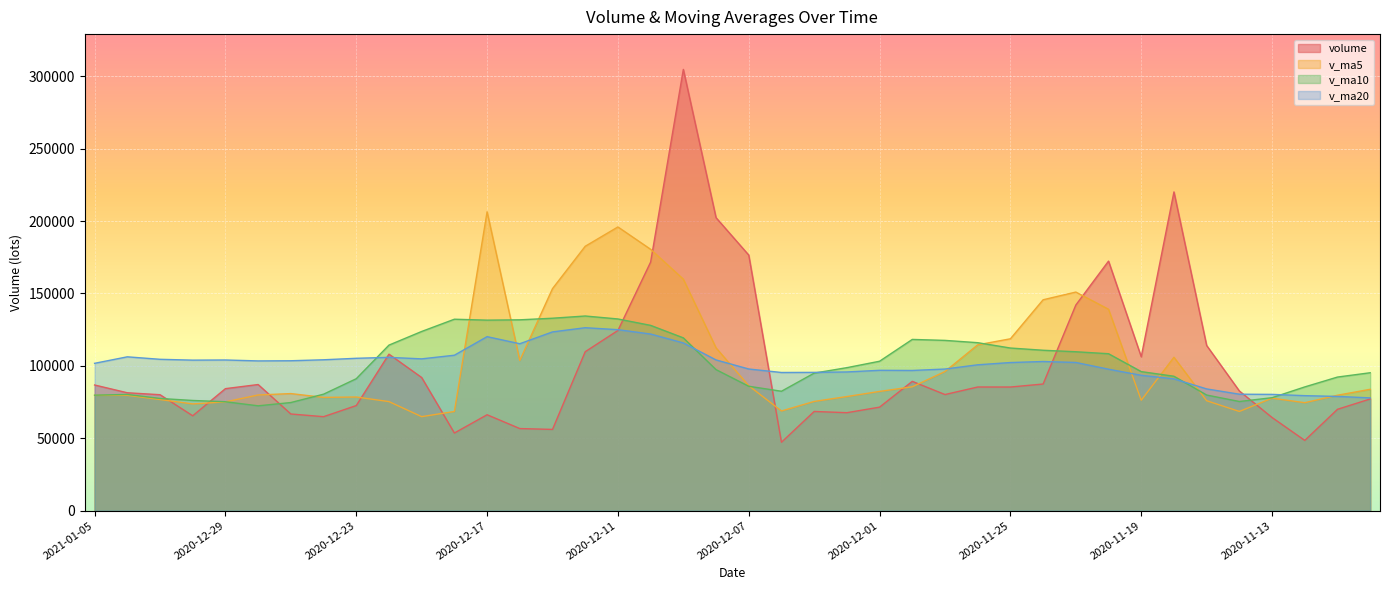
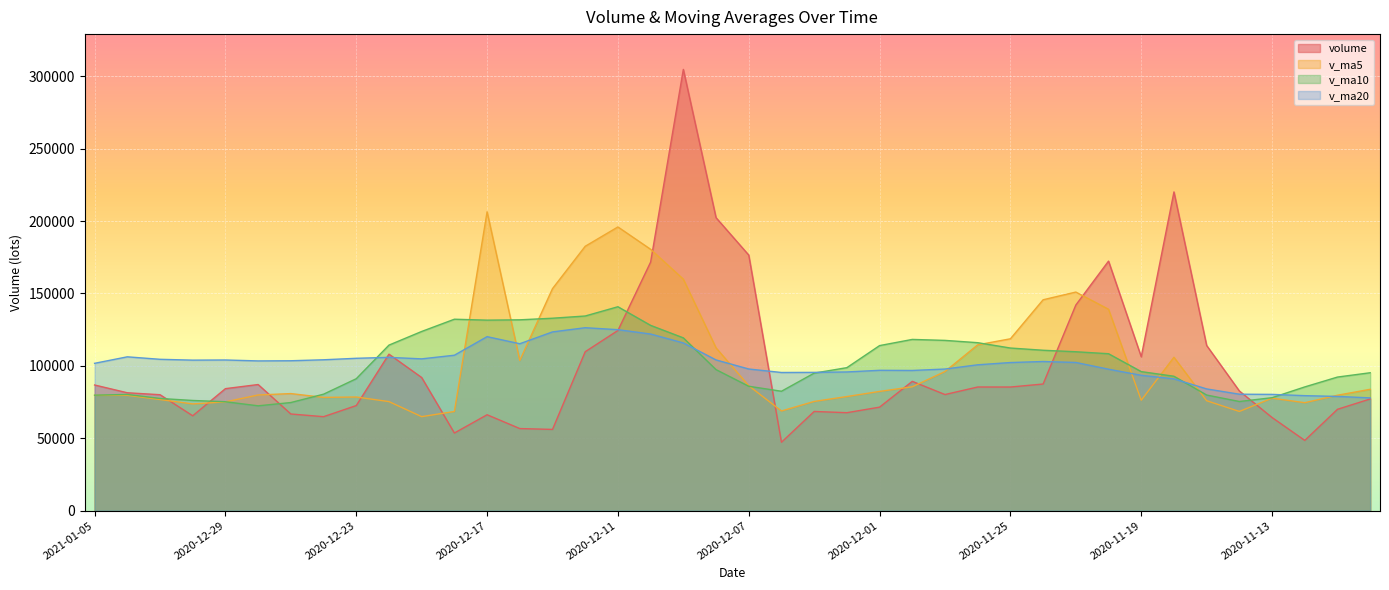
  {
    "volume": {
      "2021-01-05": 87000,
      "2020-12-29": 84000,
      "2020-12-23": 73000,
      "2020-12-17": 66000,
      "2020-12-07": 176000,
      "2020-12-01": 71000,
      "2020-11-25": 85000,
      "2020-11-19": 106000,
      "2020-11-13": 64000
    },
    "v_ma5": {
      "2020-12-23": 78000,
      "2020-12-17": 206000,
      "2020-12-11": 196000,
      "2020-12-01": 82000,
      "2020-11-25": 119000,
      "2020-11-19": 76000
    },
    "v_ma10": {
      "2020-12-23": 91000,
      "2020-12-17": 132000,
-     "2020-12-11": 132000,
-     "2020-12-01": 103000,
+     "2020-12-11": 141000,
+     "2020-12-01": 114000,
      "2020-11-25": 112000,
      "2020-11-19": 96000
    },
    "v_ma20": {
      "2021-01-05": 102000,
      "2020-12-29": 104000,
      "2020-12-23": 105000,
      "2020-12-17": 120000,
      "2020-12-07": 98000,
      "2020-12-01": 97000,
      "2020-11-25": 102000,
      "2020-11-19": 93000,
      "2020-11-13": 80000
    }
  }
